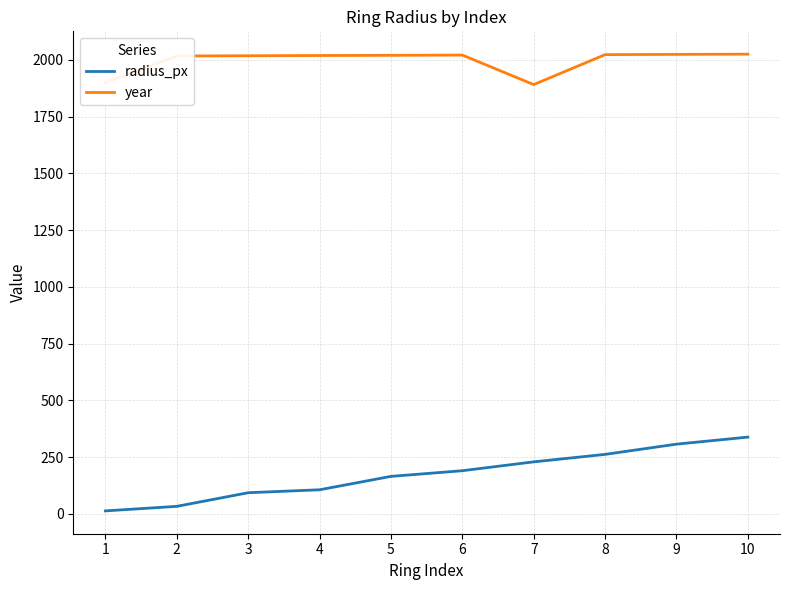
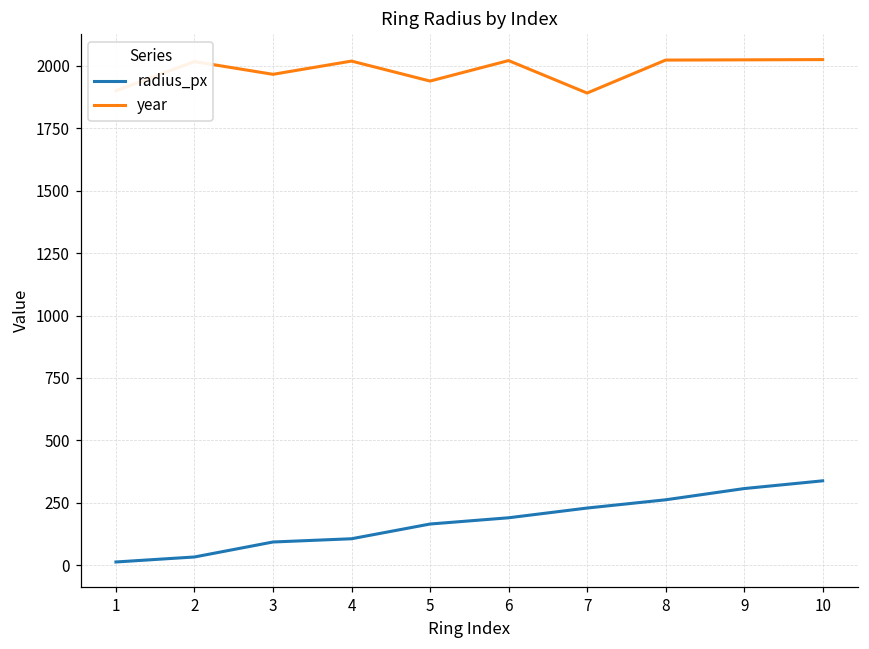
  {
    "radius_px": {
      "1": 10,
      "2": 30,
      "3": 90,
      "4": 110,
      "5": 170,
      "6": 190,
      "7": 230,
      "8": 260,
      "9": 310,
      "10": 340
    },
    "year": {
-     "3": 2020,
+     "3": 1970,
      "4": 2020,
-     "5": 2020,
+     "5": 1940,
      "6": 2020,
      "7": 1890,
      "8": 2020,
      "9": 2020,
      "10": 2030
    }
  }
